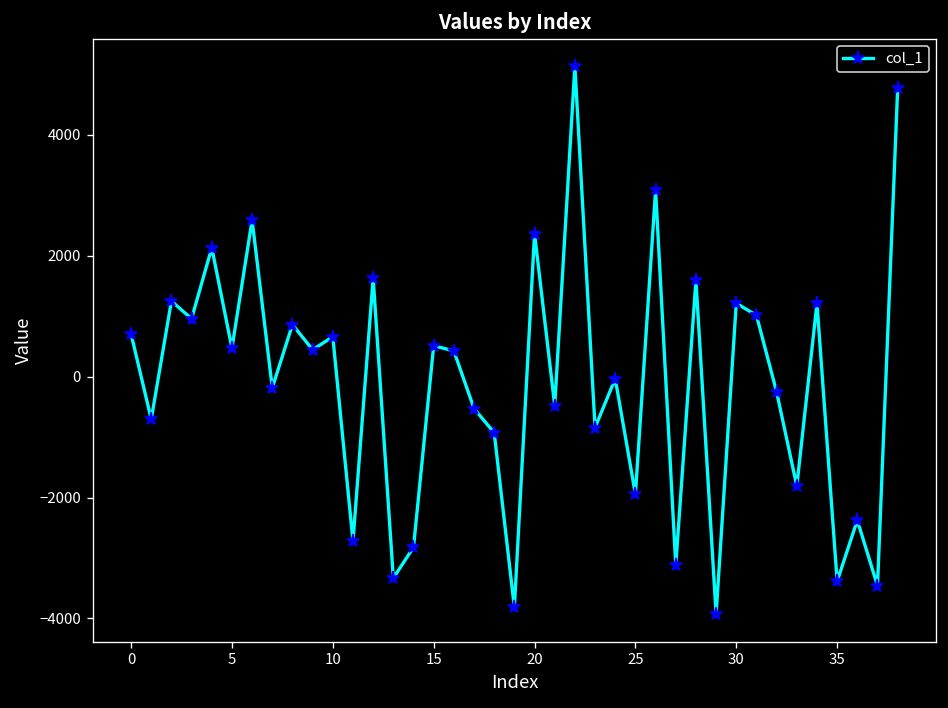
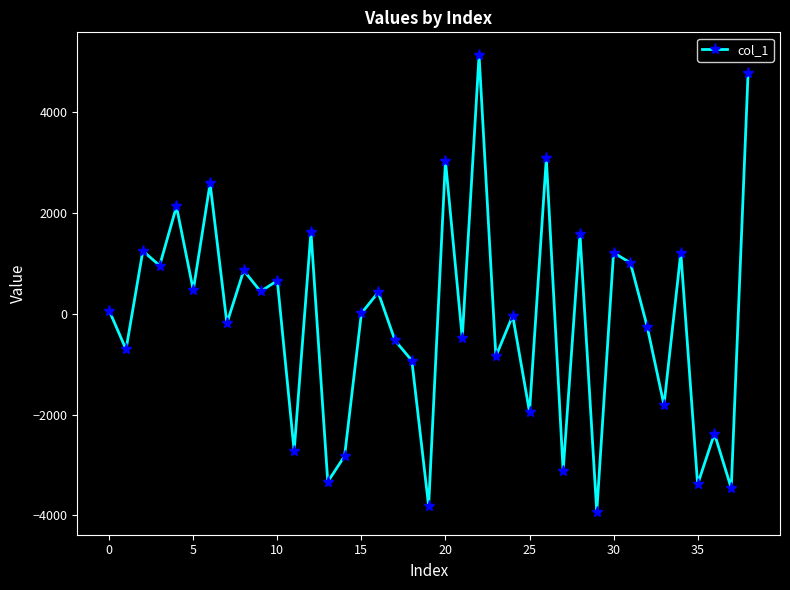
  {
-   "0": 700,
+   "0": 100,
    "5": 500,
    "10": 700,
-   "15": 500,
-   "20": 2400,
+   "15": 0,
+   "20": 3000,
    "25": -1900,
    "30": 1200,
    "35": -3400
  }
